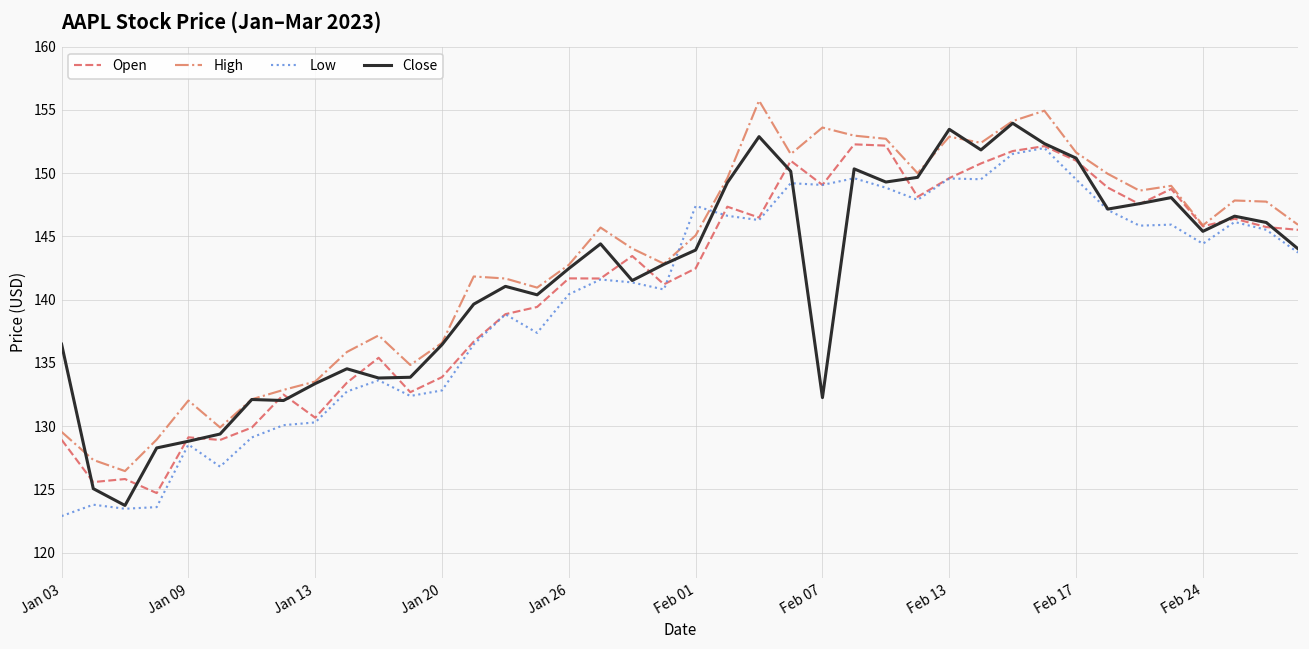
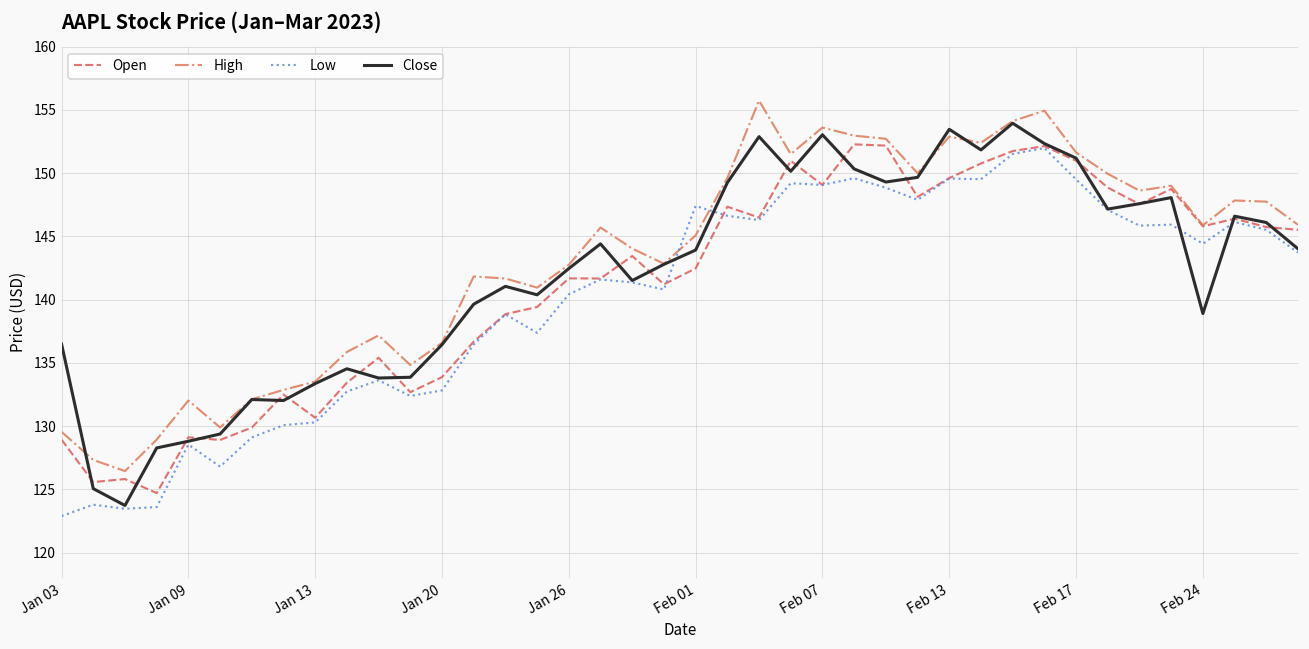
  {
    "Low": {
      "Jan 03": 122.9,
      "Jan 09": 128.5,
      "Jan 13": 130.3,
      "Jan 20": 132.8,
      "Jan 26": 140.4,
      "Feb 01": 147.4,
      "Feb 17": 149.5,
      "Feb 24": 144.4
    },
    "Close": {
      "Jan 03": 136.5,
      "Jan 09": 128.8,
      "Jan 26": 142.5,
      "Feb 01": 143.9,
-     "Feb 07": 132.3,
+     "Feb 07": 153.0,
      "Feb 13": 153.5,
-     "Feb 24": 145.4
+     "Feb 24": 138.9
    }
  }
